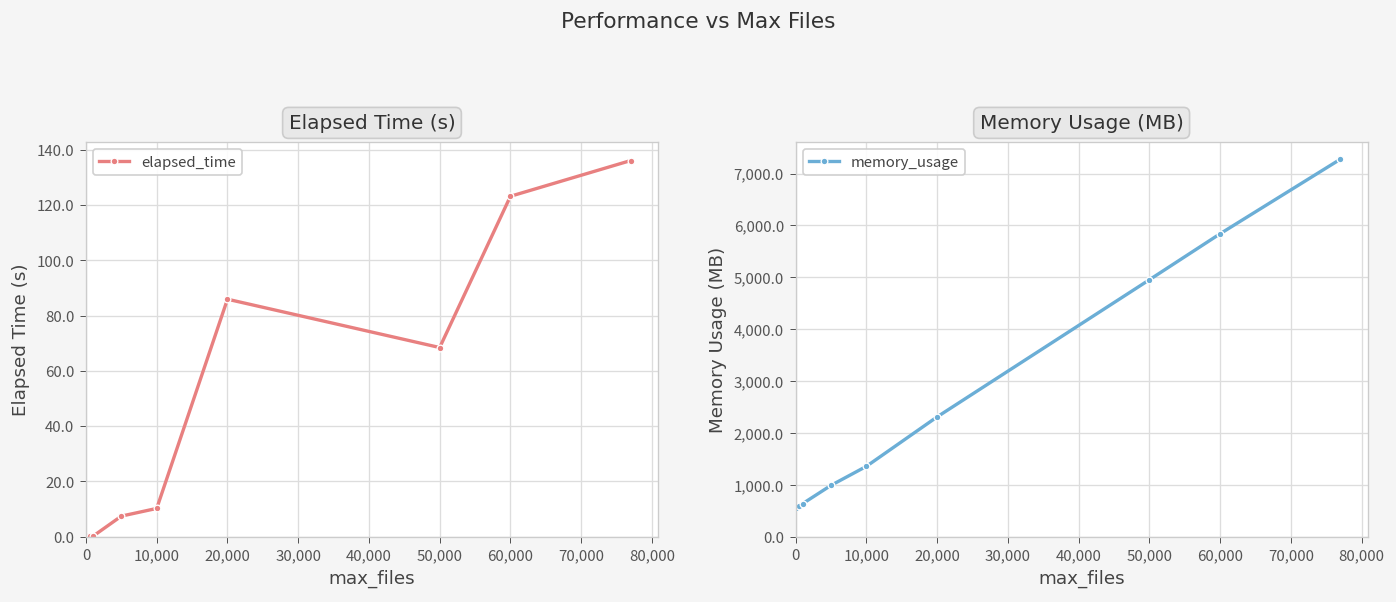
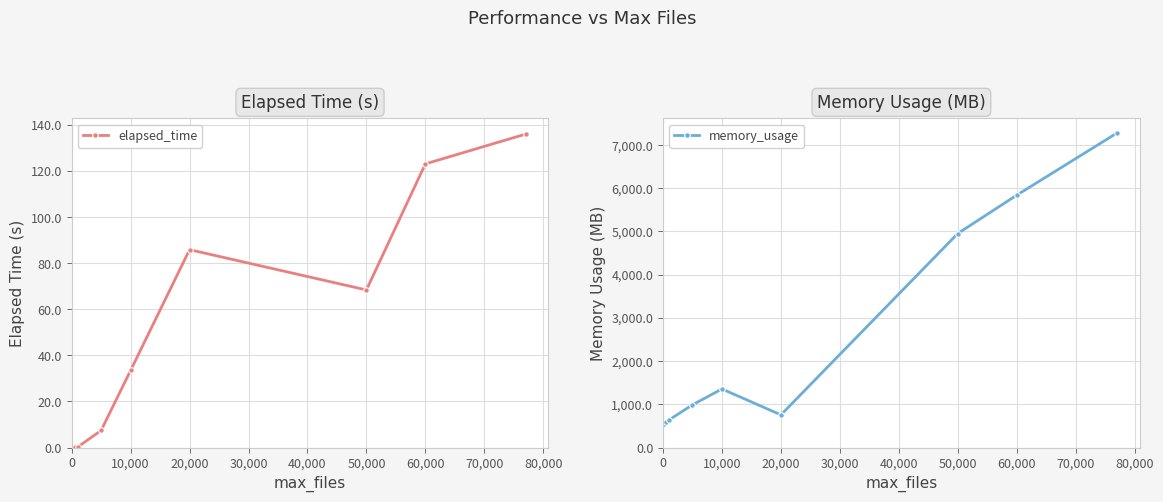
  {
    "Elapsed Time (s)": {
-     "10,000": "10",
+     "10,000": "33",
      "20,000": "86",
      "50,000": "68",
      "60,000": "123"
    },
    "Memory Usage (MB)": {
      "10,000": "1,400",
-     "20,000": "2,300",
+     "20,000": "800",
      "50,000": "5,000",
      "60,000": "5,800"
    }
  }
